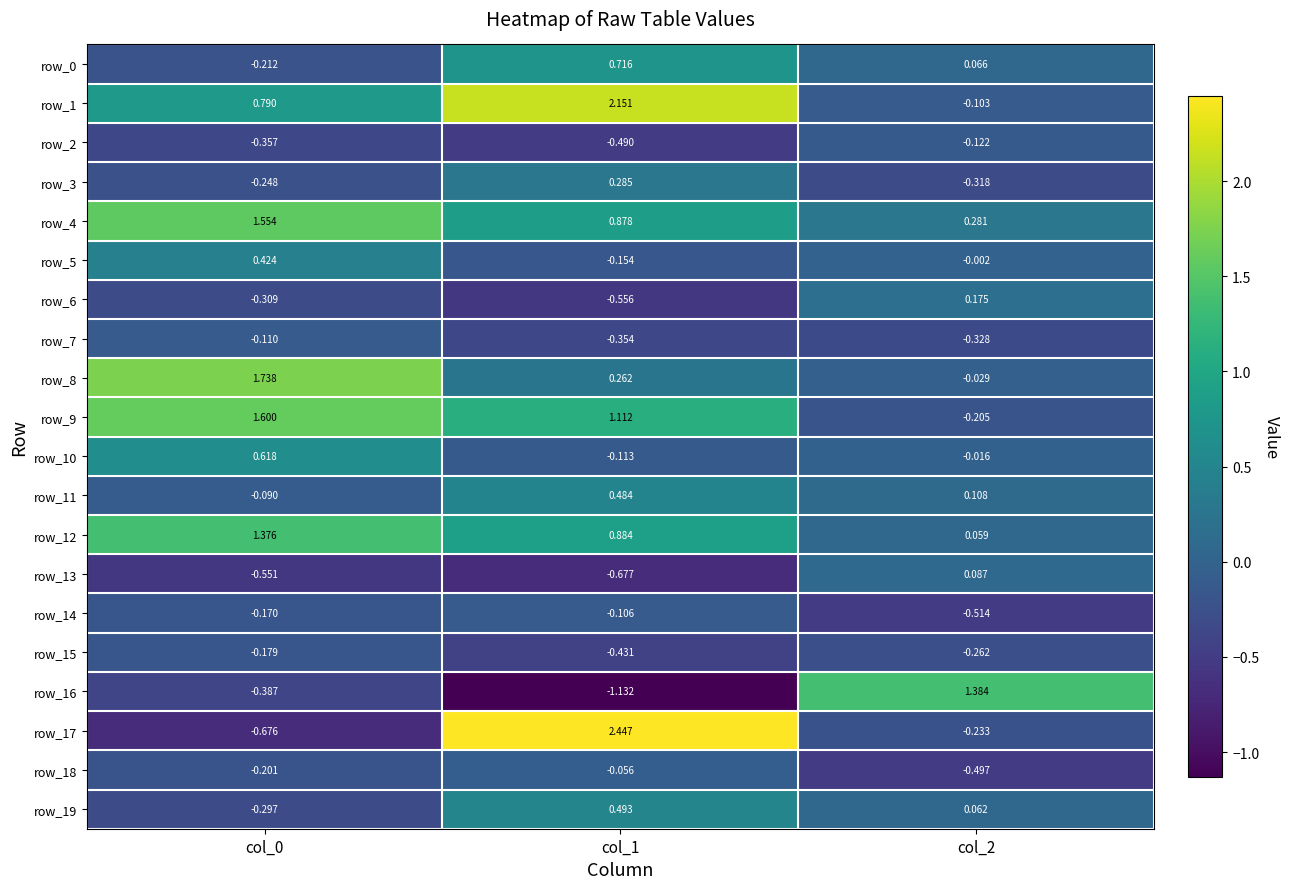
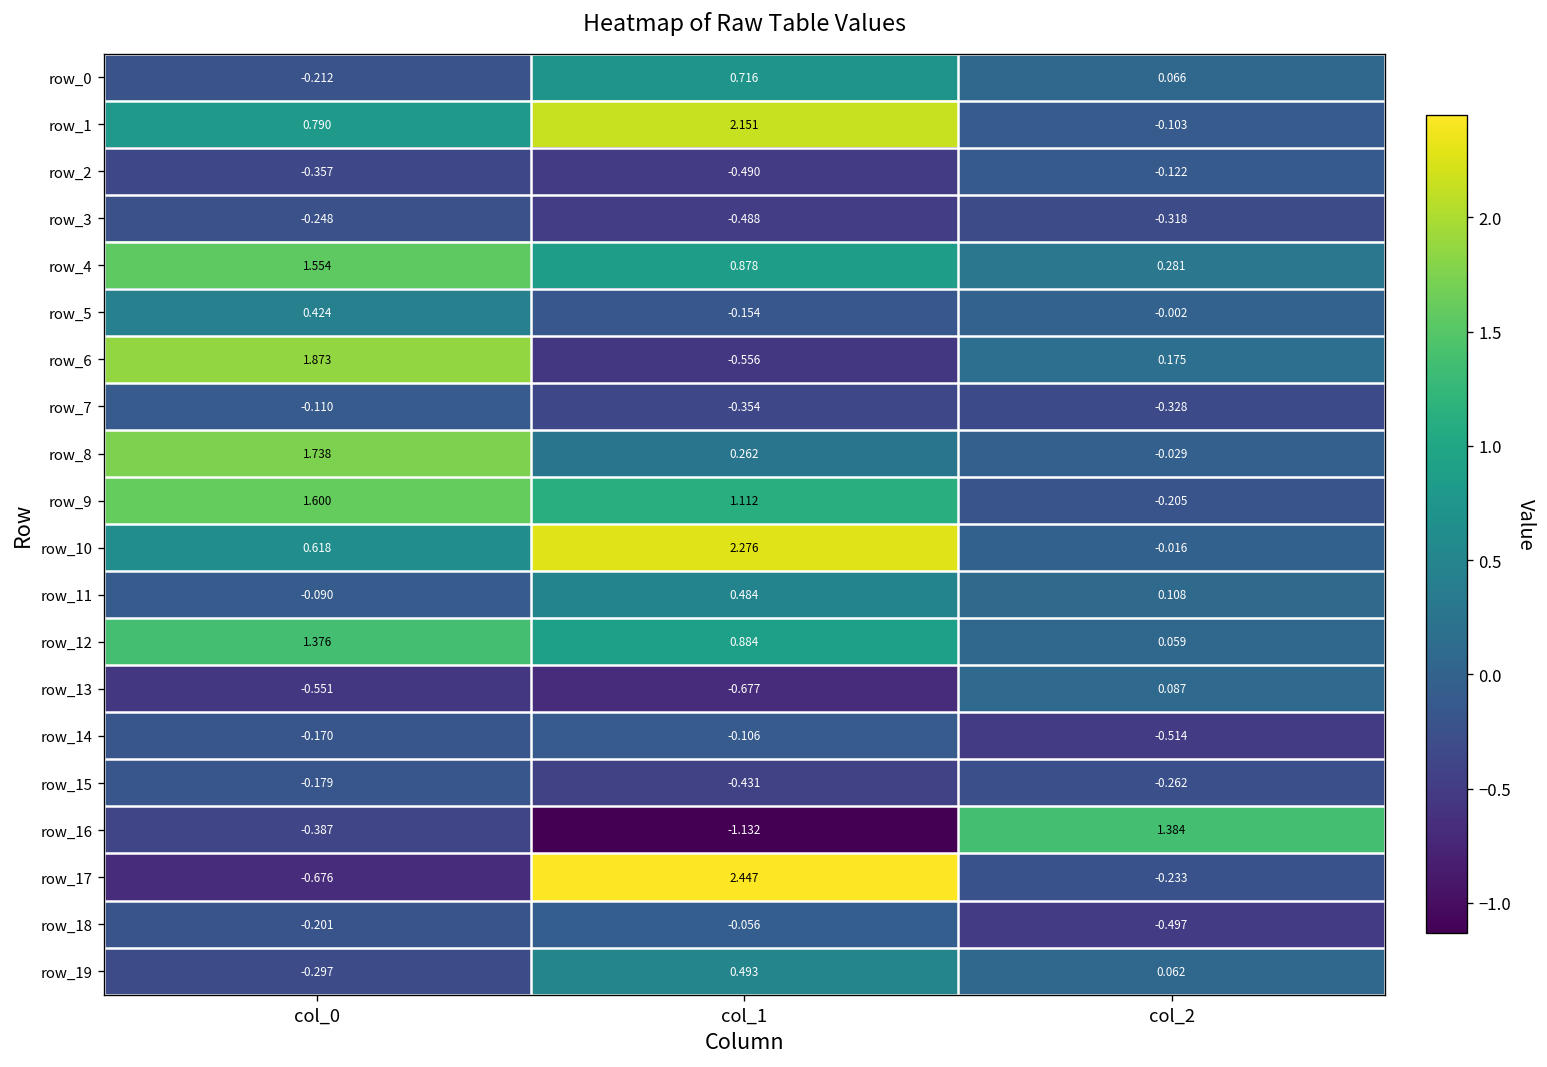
  {
    "row_0": {
      "col_0": -0.212,
      "col_1": 0.716,
      "col_2": 0.066
    },
    "row_1": {
      "col_0": 0.790,
      "col_1": 2.151,
      "col_2": -0.103
    },
    "row_2": {
      "col_0": -0.357,
      "col_1": -0.490,
      "col_2": -0.122
    },
    "row_3": {
      "col_0": -0.248,
-     "col_1": 0.285,
+     "col_1": -0.488,
      "col_2": -0.318
    },
    "row_4": {
      "col_0": 1.554,
      "col_1": 0.878,
      "col_2": 0.281
    },
    "row_5": {
      "col_0": 0.424,
      "col_1": -0.154,
      "col_2": -0.002
    },
    "row_6": {
-     "col_0": -0.309,
+     "col_0": 1.873,
      "col_1": -0.556,
      "col_2": 0.175
    },
    "row_7": {
      "col_0": -0.110,
      "col_1": -0.354,
      "col_2": -0.328
    },
    "row_8": {
      "col_0": 1.738,
      "col_1": 0.262,
      "col_2": -0.029
    },
    "row_9": {
      "col_0": 1.600,
      "col_1": 1.112,
      "col_2": -0.205
    },
    "row_10": {
      "col_0": 0.618,
-     "col_1": -0.113,
+     "col_1": 2.276,
      "col_2": -0.016
    },
    "row_11": {
      "col_0": -0.090,
      "col_1": 0.484,
      "col_2": 0.108
    },
    "row_12": {
      "col_0": 1.376,
      "col_1": 0.884,
      "col_2": 0.059
    },
    "row_13": {
      "col_0": -0.551,
      "col_1": -0.677,
      "col_2": 0.087
    },
    "row_14": {
      "col_0": -0.170,
      "col_1": -0.106,
      "col_2": -0.514
    },
    "row_15": {
      "col_0": -0.179,
      "col_1": -0.431,
      "col_2": -0.262
    },
    "row_16": {
      "col_0": -0.387,
      "col_1": -1.132,
      "col_2": 1.384
    },
    "row_17": {
      "col_0": -0.676,
      "col_1": 2.447,
      "col_2": -0.233
    },
    "row_18": {
      "col_0": -0.201,
      "col_1": -0.056,
      "col_2": -0.497
    },
    "row_19": {
      "col_0": -0.297,
      "col_1": 0.493,
      "col_2": 0.062
    }
  }
